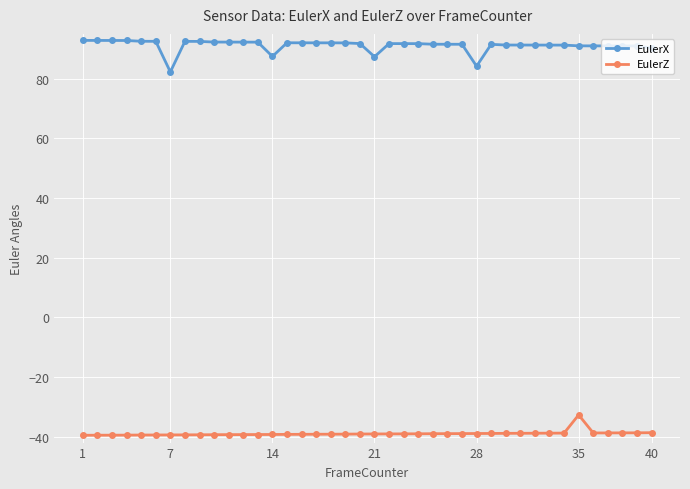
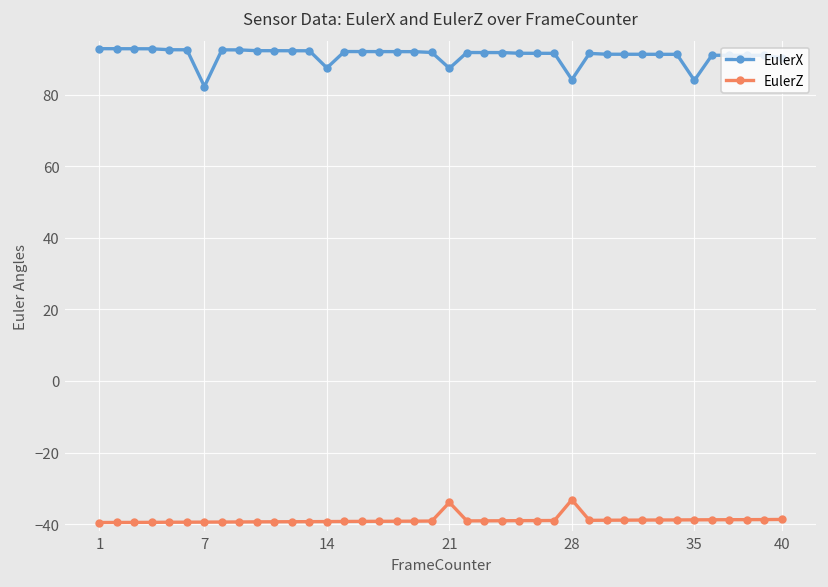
  {
    "EulerX": {
      "1": 93,
      "7": 82,
      "14": 87,
      "21": 87,
      "28": 84,
-     "35": 91
+     "35": 84
    },
    "EulerZ": {
      "1": -40,
      "7": -39,
      "14": -39,
-     "21": -39,
-     "28": -39,
-     "35": -33,
+     "21": -34,
+     "28": -33,
+     "35": -39,
      "40": -39
    }
  }
